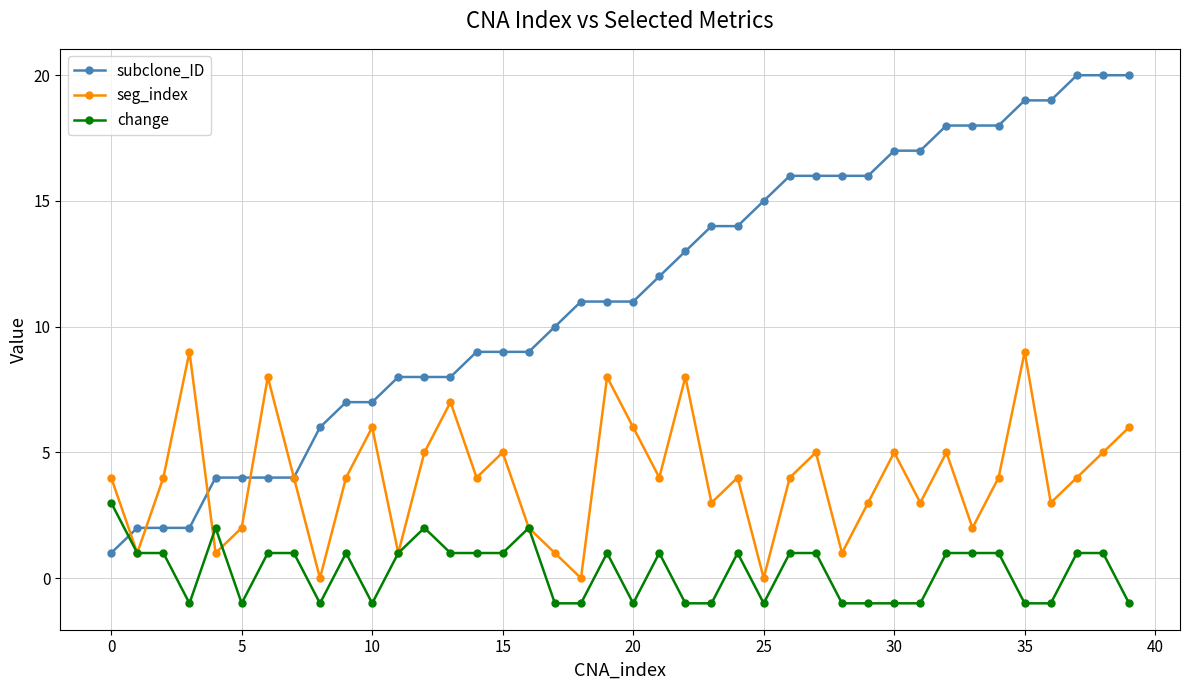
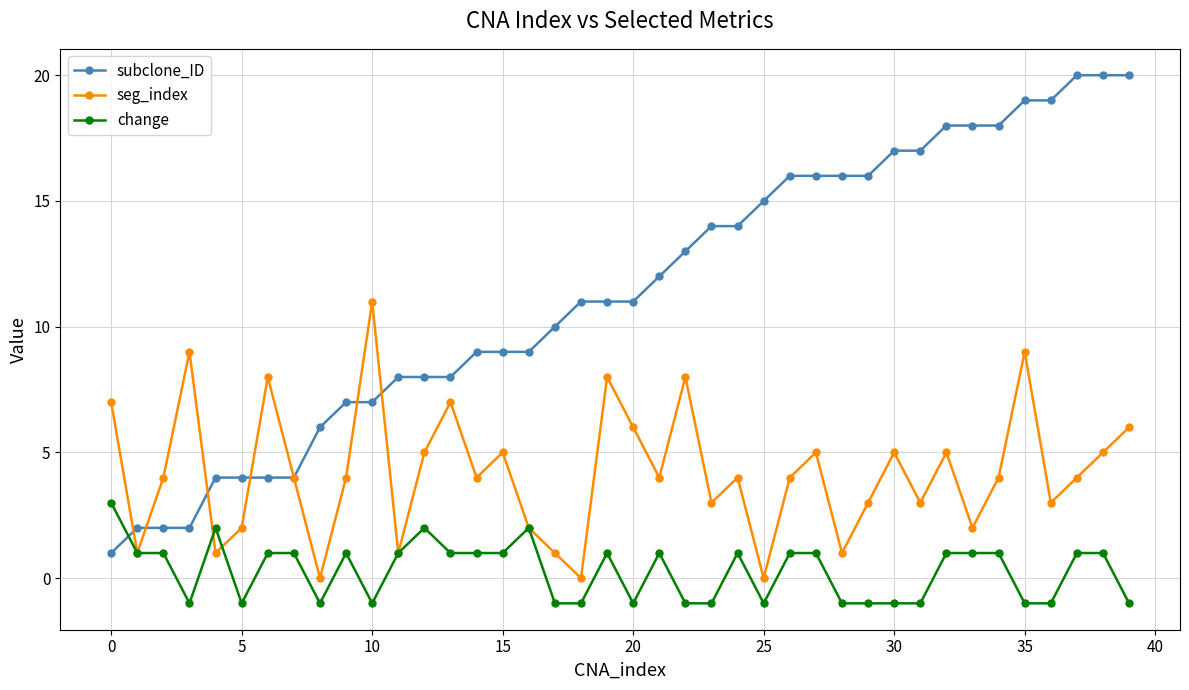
  {
    "subclone_ID": {
      "0": 1,
      "5": 4,
      "10": 7,
      "15": 9,
      "20": 11,
      "25": 15,
      "30": 17,
      "35": 19
    },
    "seg_index": {
-     "0": 4,
+     "0": 7,
      "5": 2,
-     "10": 6,
+     "10": 11,
      "15": 5,
      "20": 6,
      "25": 0,
      "30": 5,
      "35": 9
    },
    "change": {
      "0": 3,
      "5": -1,
      "10": -1,
      "15": 1,
      "20": -1,
      "25": -1,
      "30": -1,
      "35": -1
    }
  }
